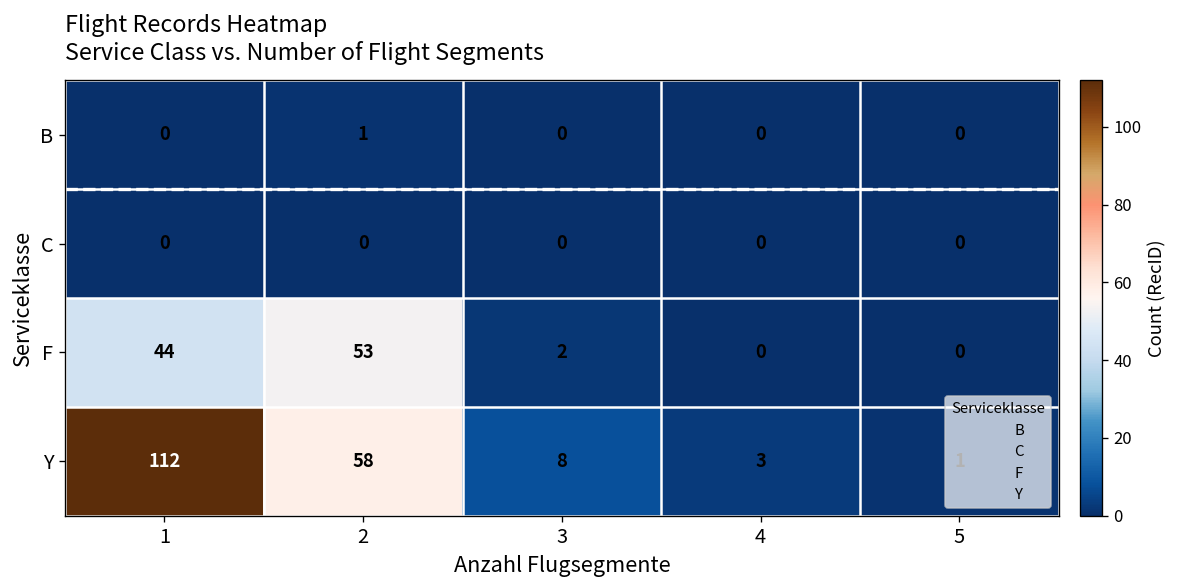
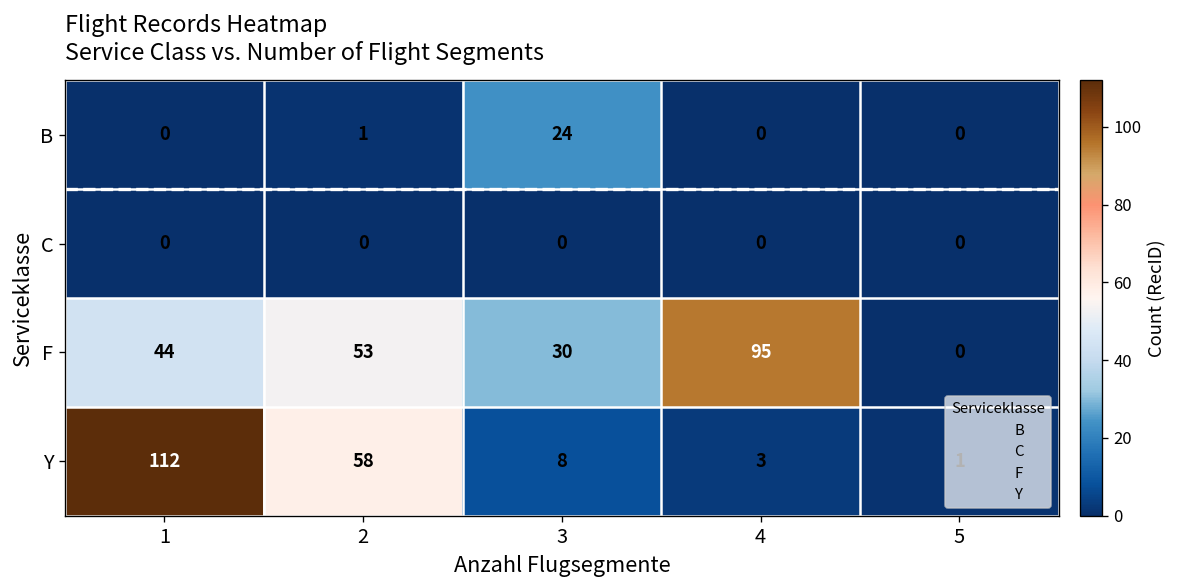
  {
    "B": {
      "1": 0,
      "2": 1,
-     "3": 0,
+     "3": 24,
      "4": 0,
      "5": 0
    },
    "C": {
      "1": 0,
      "2": 0,
      "3": 0,
      "4": 0,
      "5": 0
    },
    "F": {
      "1": 44,
      "2": 53,
-     "3": 2,
-     "4": 0,
+     "3": 30,
+     "4": 95,
      "5": 0
    },
    "Y": {
      "1": 112,
      "2": 58,
      "3": 8,
      "4": 3
    }
  }
